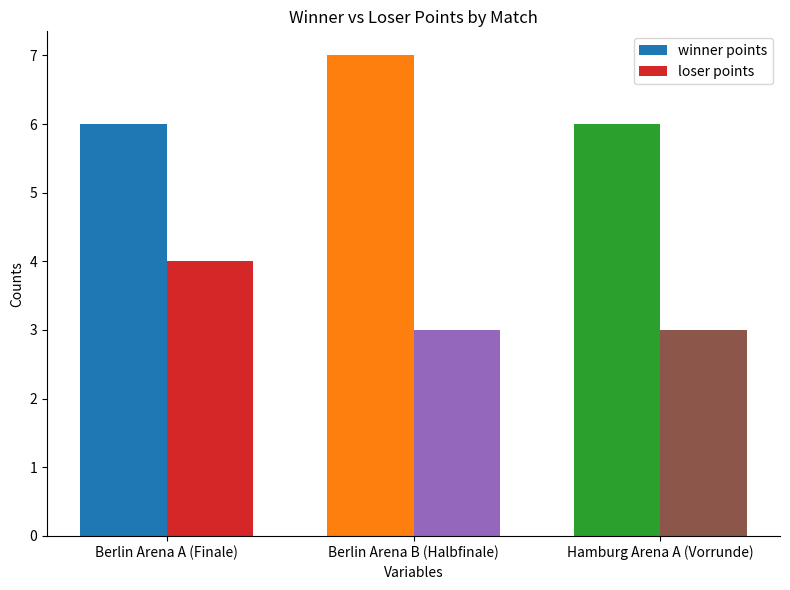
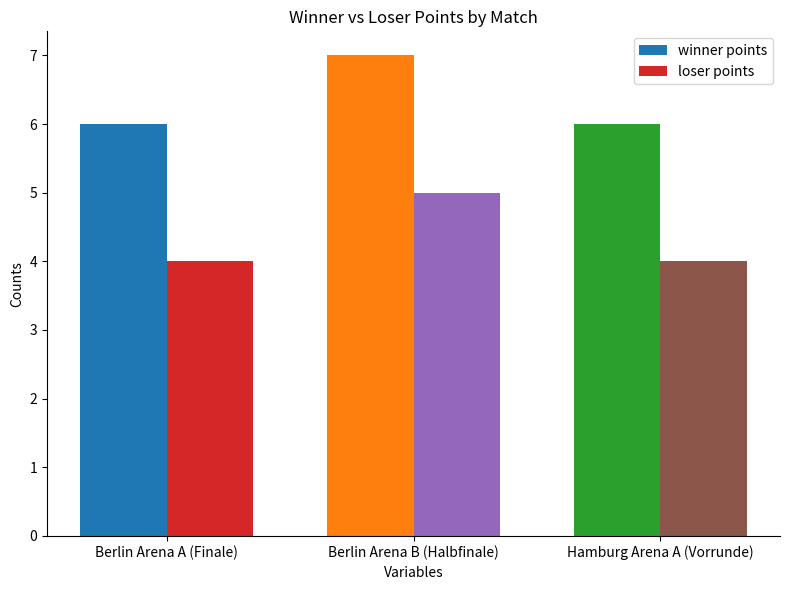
  {
    "winner points": {
      "Berlin Arena A (Finale)": 6,
      "Berlin Arena B (Halbfinale)": 7,
      "Hamburg Arena A (Vorrunde)": 6
    },
    "loser points": {
      "Berlin Arena A (Finale)": 4,
-     "Berlin Arena B (Halbfinale)": 3,
-     "Hamburg Arena A (Vorrunde)": 3
+     "Berlin Arena B (Halbfinale)": 5,
+     "Hamburg Arena A (Vorrunde)": 4
    }
  }
